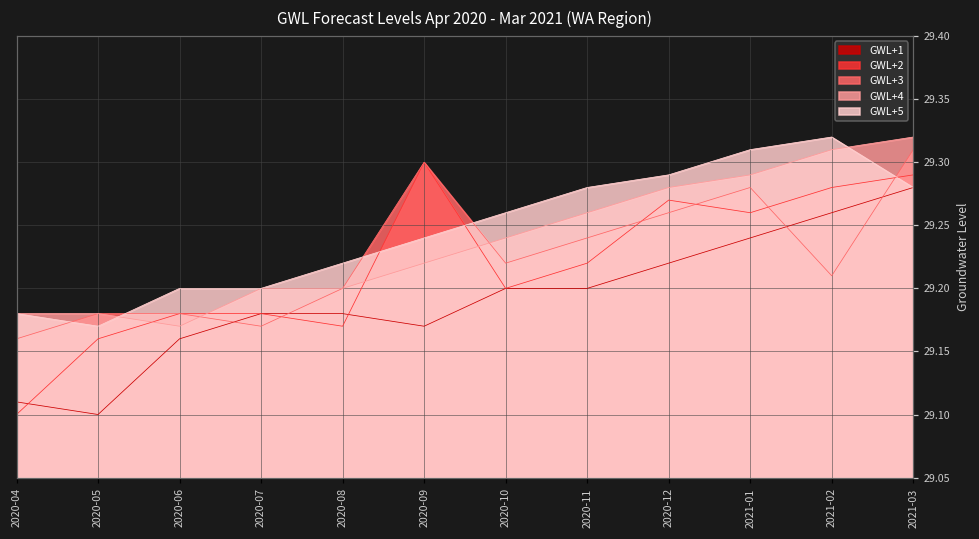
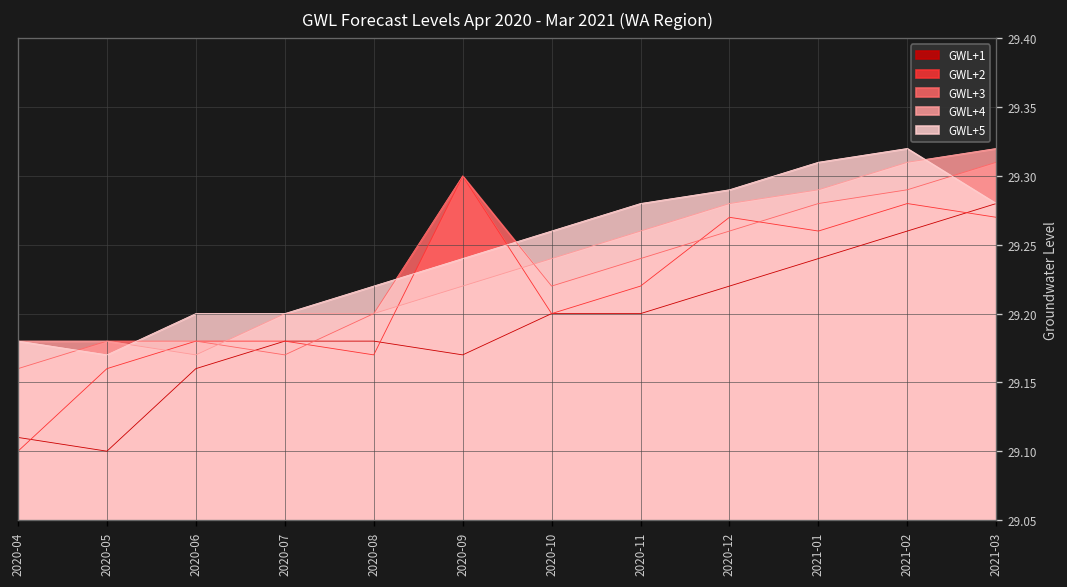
  {
    "GWL+1": {
      "2020-04": 29.11,
      "2020-05": 29.10,
      "2020-06": 29.16,
      "2020-08": 29.18,
      "2020-09": 29.17,
      "2020-11": 29.20,
      "2020-12": 29.22,
      "2021-01": 29.24,
      "2021-02": 29.26
    },
    "GWL+2": {
      "2020-04": 29.10,
      "2020-05": 29.16,
      "2020-08": 29.17,
      "2020-11": 29.22,
      "2020-12": 29.27,
      "2021-01": 29.26,
      "2021-02": 29.28,
-     "2021-03": 29.29
+     "2021-03": 29.27
    },
    "GWL+3": {
      "2020-04": 29.16,
      "2020-07": 29.17,
      "2020-10": 29.22,
      "2020-11": 29.24,
      "2020-12": 29.26,
      "2021-01": 29.28,
-     "2021-02": 29.21,
+     "2021-02": 29.29,
      "2021-03": 29.31
    },
    "GWL+4": {
      "2020-06": 29.17,
      "2020-09": 29.22,
      "2020-10": 29.24,
      "2020-11": 29.26,
      "2020-12": 29.28,
      "2021-01": 29.29,
      "2021-02": 29.31,
      "2021-03": 29.32
    },
    "GWL+5": {
      "2020-05": 29.17,
      "2020-06": 29.20,
      "2020-08": 29.22,
      "2020-09": 29.24,
      "2020-10": 29.26,
      "2020-11": 29.28,
      "2020-12": 29.29,
      "2021-01": 29.31,
      "2021-02": 29.32
    }
  }
